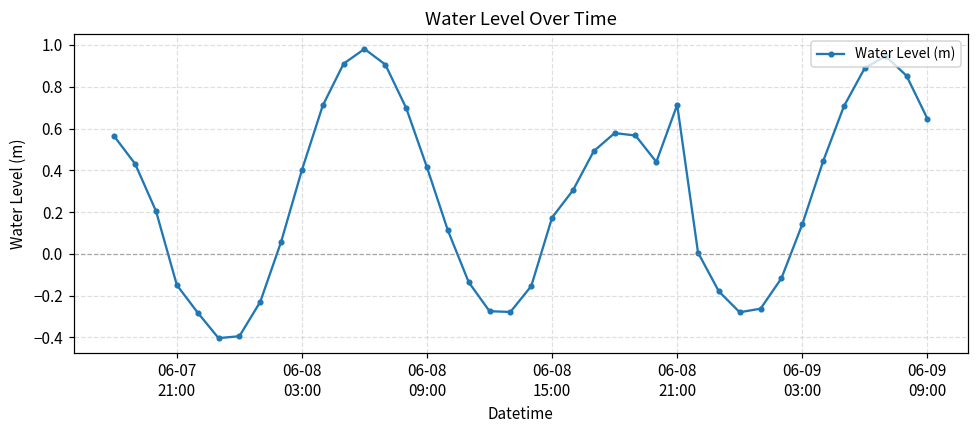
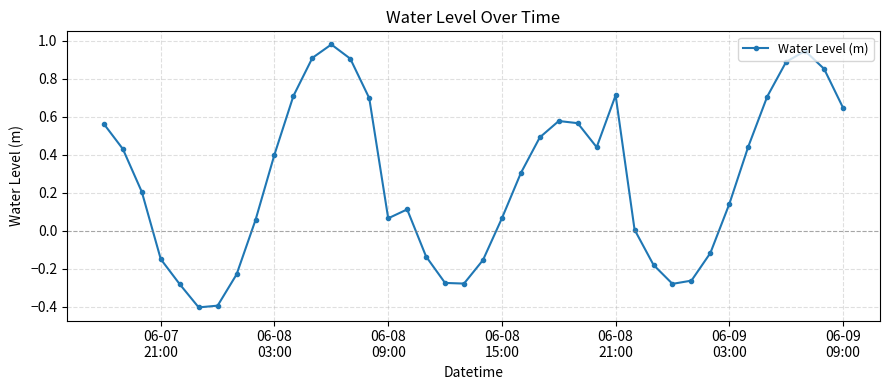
  {
    "06-07 21:00": -0.15,
    "06-08 03:00": 0.40,
-   "06-08 09:00": 0.41,
-   "06-08 15:00": 0.17,
+   "06-08 09:00": 0.07,
+   "06-08 15:00": 0.07,
    "06-08 21:00": 0.71,
    "06-09 03:00": 0.14,
    "06-09 09:00": 0.65
  }
